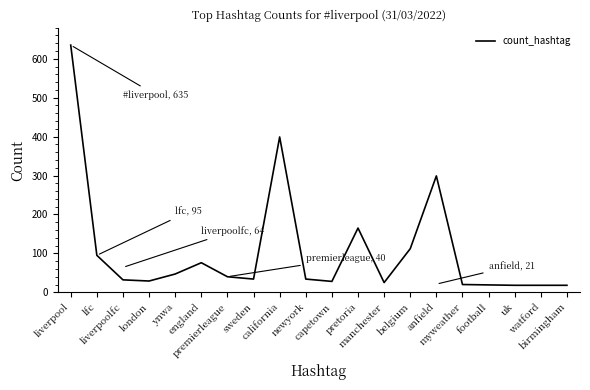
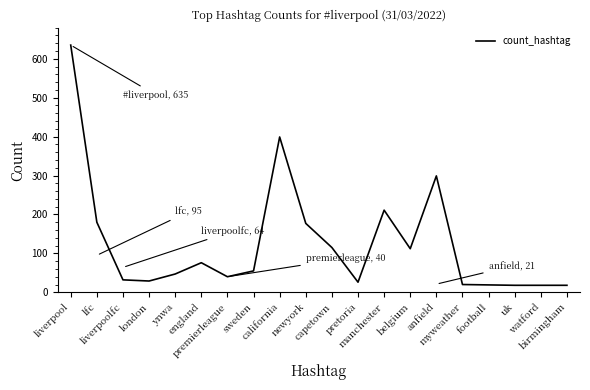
  {
-   "lfc": 100,
+   "lfc": 180,
    "liverpoolfc": 30,
    "london": 30,
    "ynwa": 50,
-   "sweden": 30,
+   "sweden": 60,
    "california": 400,
-   "newyork": 30,
-   "capetown": 30,
-   "pretoria": 170,
-   "manchester": 30,
+   "newyork": 180,
+   "capetown": 120,
+   "pretoria": 30,
+   "manchester": 210,
    "belgium": 110,
    "anfield": 300,
    "uk": 20,
    "watford": 20,
    "birmingham": 20
  }
